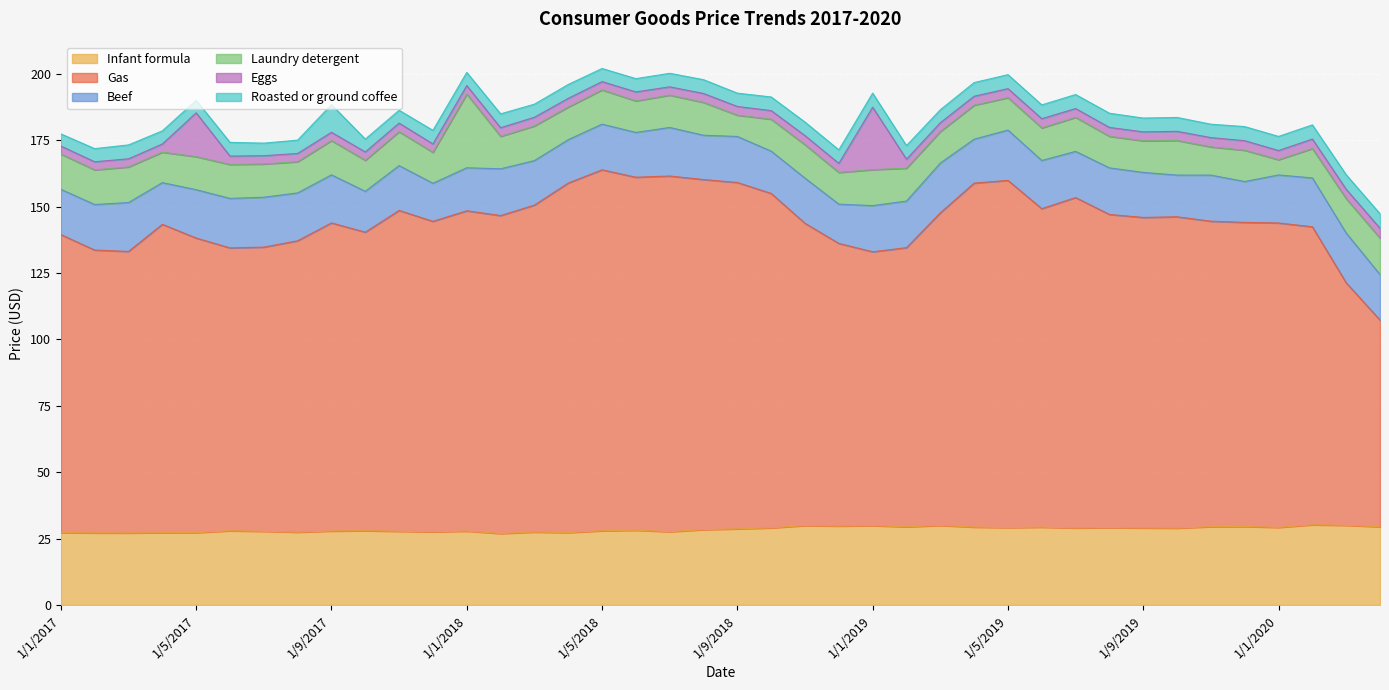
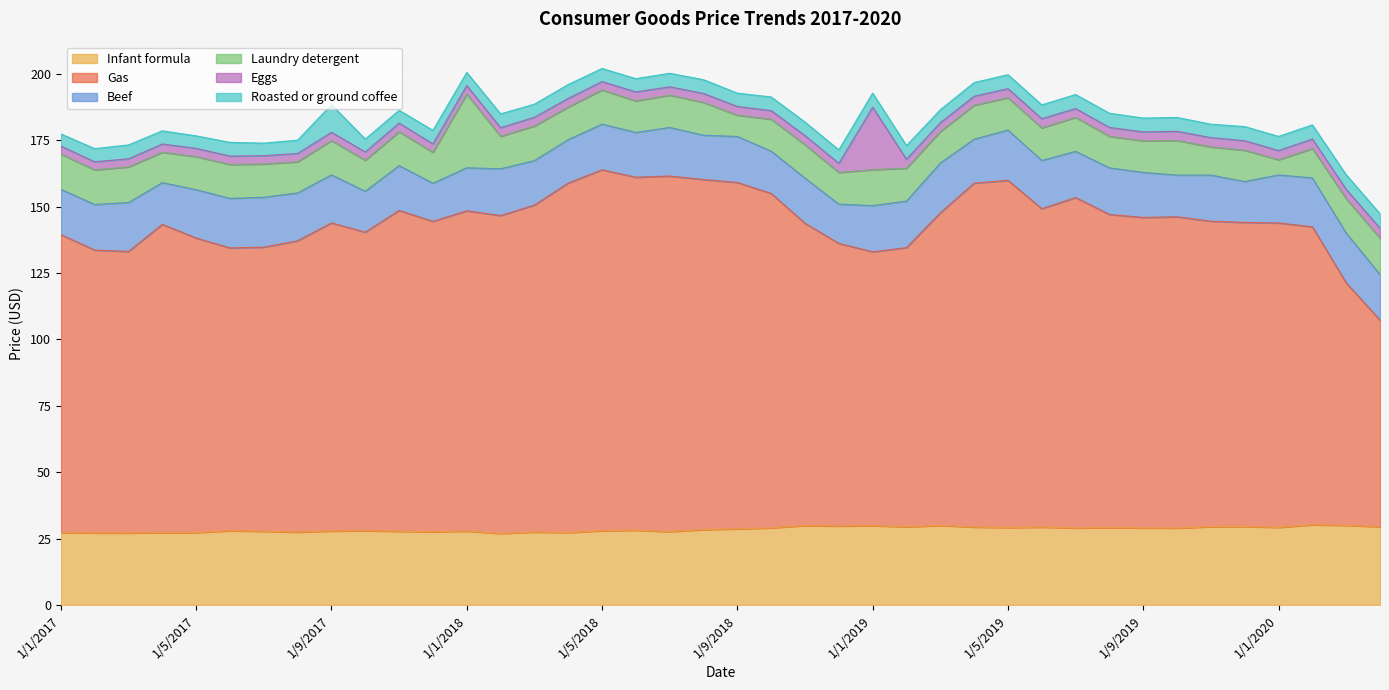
  {
    "Infant formula": {
      "1/1/2017": 27,
      "1/5/2017": 27,
      "1/9/2017": 28,
      "1/1/2018": 28,
      "1/5/2018": 28,
      "1/9/2018": 29,
      "1/1/2019": 30,
      "1/5/2019": 29,
      "1/9/2019": 29,
      "1/1/2020": 29
    },
    "Gas": {
      "1/1/2017": 112,
      "1/5/2017": 111,
      "1/9/2017": 116,
      "1/1/2018": 121,
      "1/5/2018": 136,
      "1/9/2018": 130,
      "1/1/2019": 103,
      "1/5/2019": 131,
      "1/9/2019": 117,
      "1/1/2020": 115
    },
    "Beef": {
      "1/1/2017": 17,
      "1/5/2017": 18,
      "1/9/2017": 18,
      "1/1/2018": 16,
      "1/5/2018": 17,
      "1/9/2018": 17,
      "1/1/2019": 17,
      "1/5/2019": 19,
      "1/9/2019": 17,
      "1/1/2020": 18
    },
    "Laundry detergent": {
      "1/1/2017": 13,
      "1/5/2017": 12,
      "1/9/2017": 13,
      "1/1/2018": 28,
      "1/5/2018": 13,
      "1/9/2018": 8,
      "1/1/2019": 14,
      "1/5/2019": 12,
      "1/9/2019": 12,
      "1/1/2020": 6
    },
    "Eggs": {
      "1/1/2017": 3,
-     "1/5/2017": 17,
+     "1/5/2017": 3,
      "1/9/2017": 3,
      "1/1/2018": 3,
      "1/5/2018": 3,
      "1/9/2018": 3,
      "1/1/2019": 24,
      "1/5/2019": 3,
      "1/9/2019": 3,
      "1/1/2020": 3
    },
    "Roasted or ground coffee": {
      "1/1/2017": 5,
      "1/1/2018": 5,
      "1/5/2018": 5,
      "1/9/2018": 5,
      "1/1/2019": 5,
      "1/5/2019": 5,
      "1/9/2019": 5,
      "1/1/2020": 5
    }
  }
